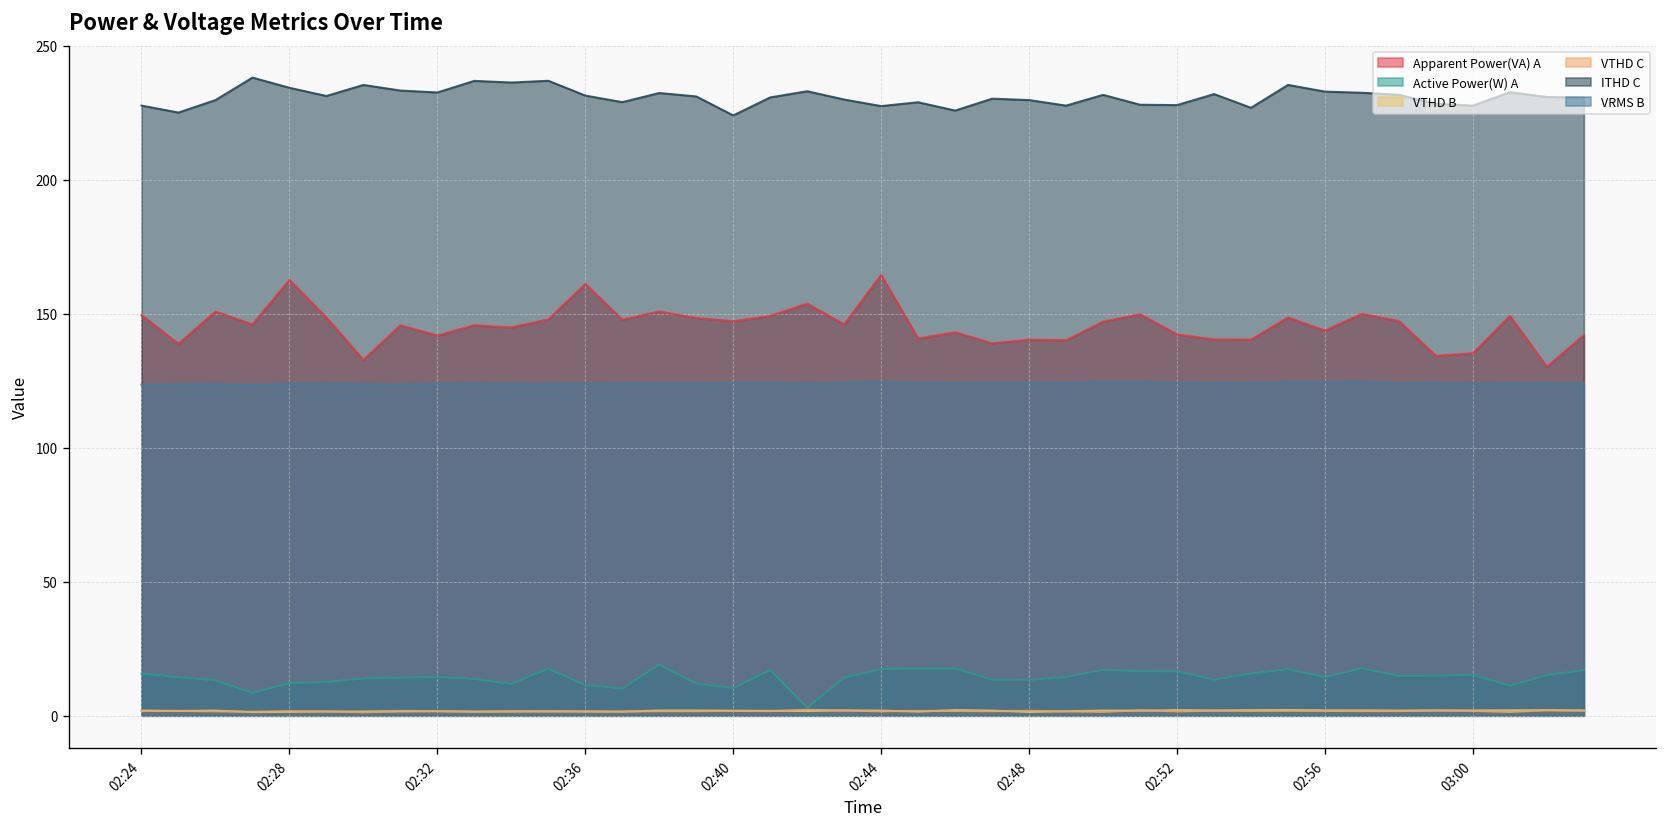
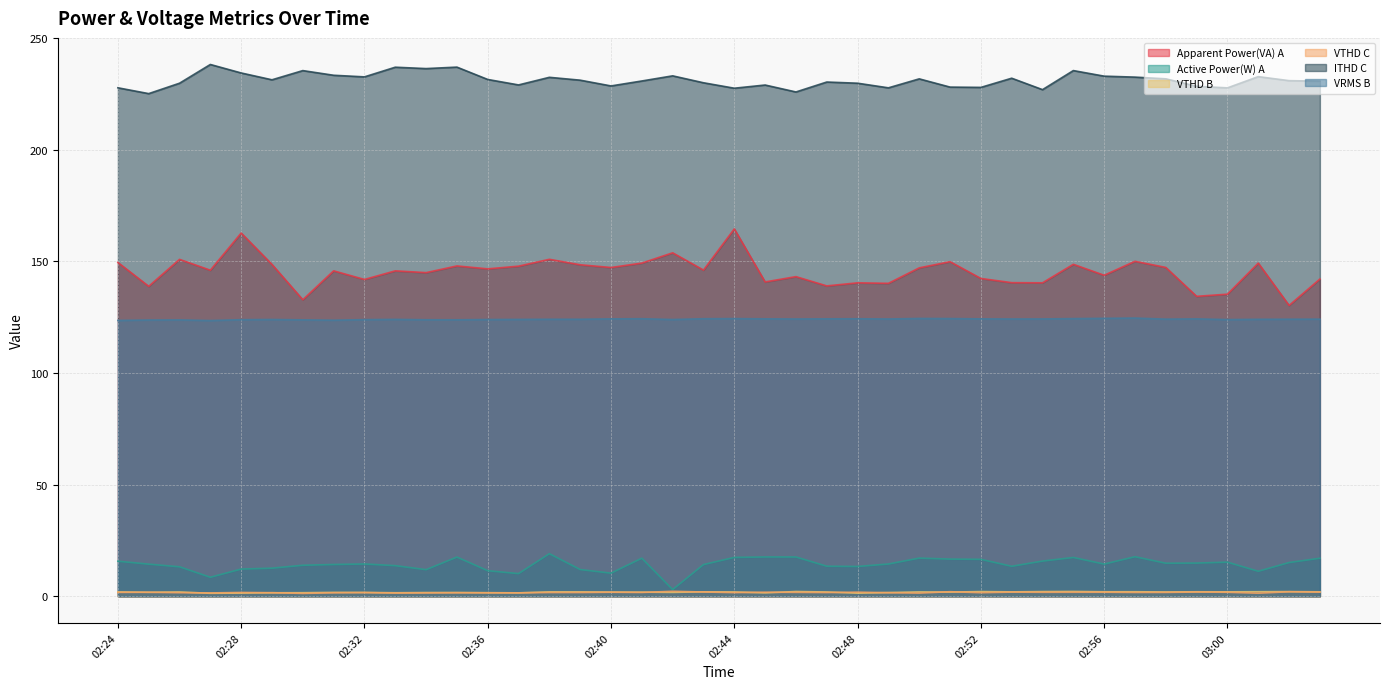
  {
    "Apparent Power(VA) A": {
      "02:24": 150,
      "02:28": 163,
      "02:32": 142,
-     "02:36": 161,
+     "02:36": 147,
      "02:40": 147,
      "02:44": 165,
      "02:48": 140,
      "02:52": 142,
      "02:56": 144,
      "03:00": 135
    },
    "ITHD C": {
      "02:24": 228,
      "02:28": 234,
      "02:32": 233,
      "02:36": 231,
-     "02:40": 224,
+     "02:40": 229,
      "02:44": 228,
      "02:48": 230,
      "02:52": 228,
      "02:56": 233
    }
  }
